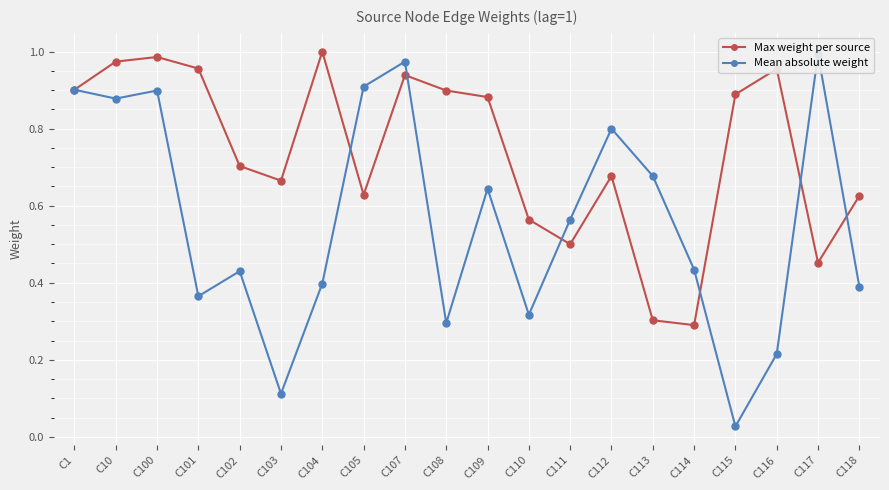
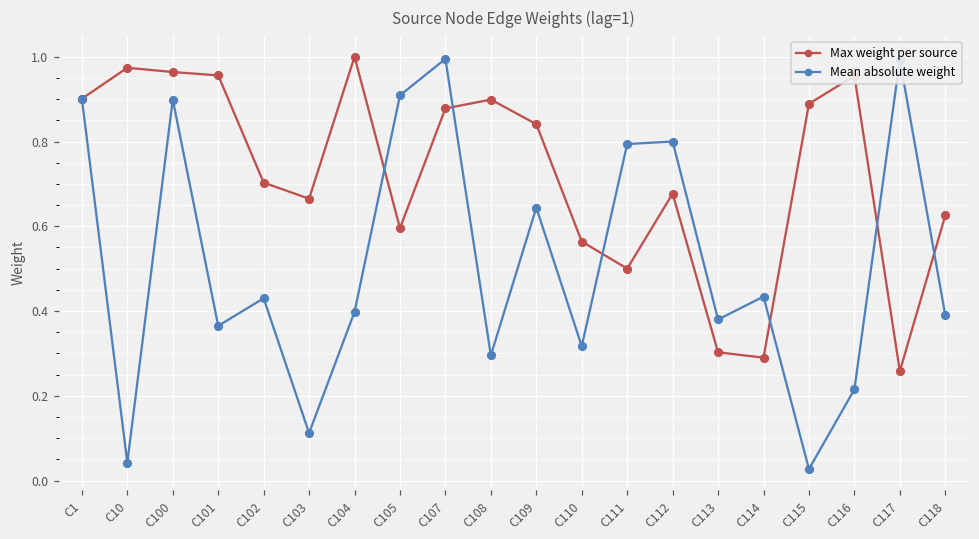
  {
    "Max weight per source": {
      "C10": 0.97,
-     "C100": 0.99,
+     "C100": 0.96,
      "C101": 0.96,
      "C102": 0.70,
      "C103": 0.67,
      "C104": 1.00,
-     "C105": 0.63,
-     "C107": 0.94,
+     "C105": 0.60,
+     "C107": 0.88,
      "C108": 0.90,
-     "C109": 0.88,
+     "C109": 0.84,
      "C110": 0.56,
      "C111": 0.50,
      "C112": 0.68,
      "C113": 0.30,
      "C114": 0.29,
      "C115": 0.89,
-     "C117": 0.45,
+     "C117": 0.26,
      "C118": 0.63
    },
    "Mean absolute weight": {
-     "C10": 0.88,
+     "C10": 0.04,
      "C100": 0.90,
      "C101": 0.37,
      "C102": 0.43,
      "C103": 0.11,
      "C104": 0.40,
      "C105": 0.91,
-     "C107": 0.97,
+     "C107": 1.00,
      "C108": 0.30,
      "C109": 0.64,
      "C110": 0.32,
-     "C111": 0.56,
+     "C111": 0.79,
      "C112": 0.80,
-     "C113": 0.68,
+     "C113": 0.38,
      "C114": 0.43,
      "C115": 0.03,
      "C116": 0.22,
      "C118": 0.39
    }
  }
